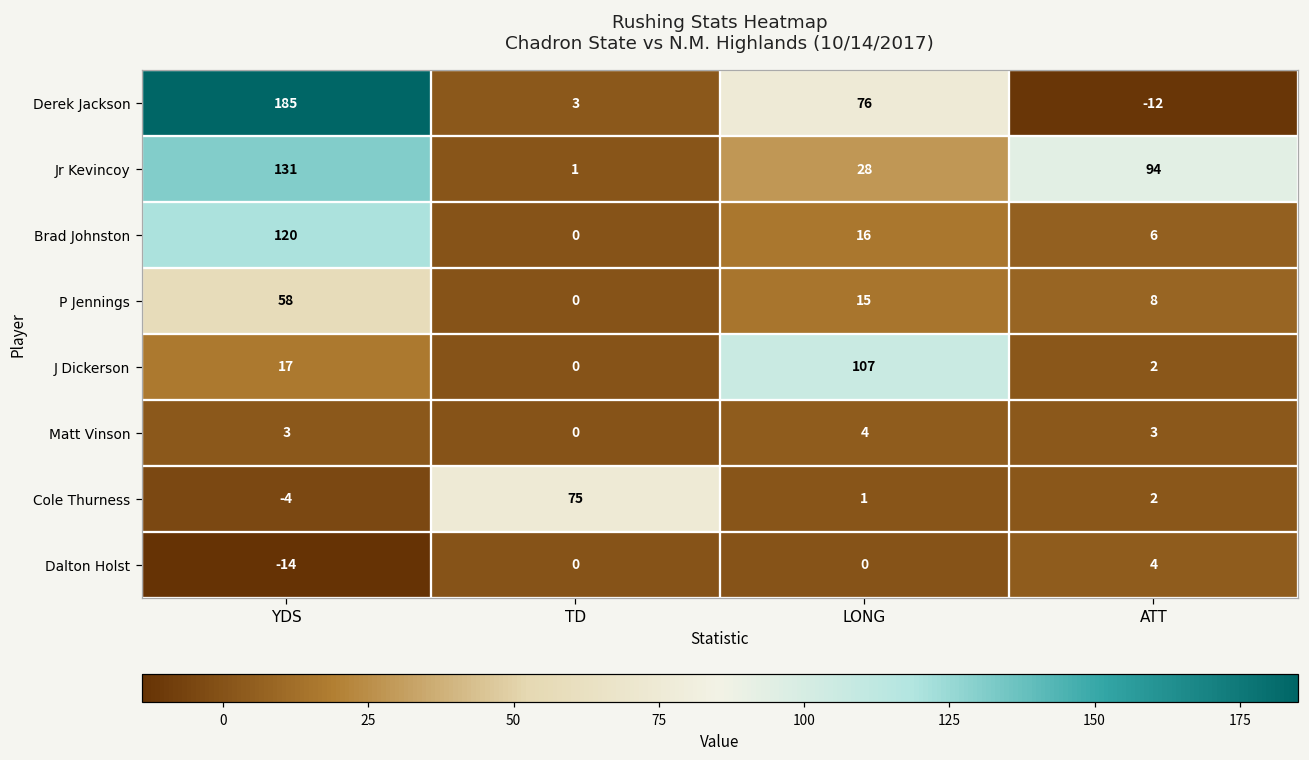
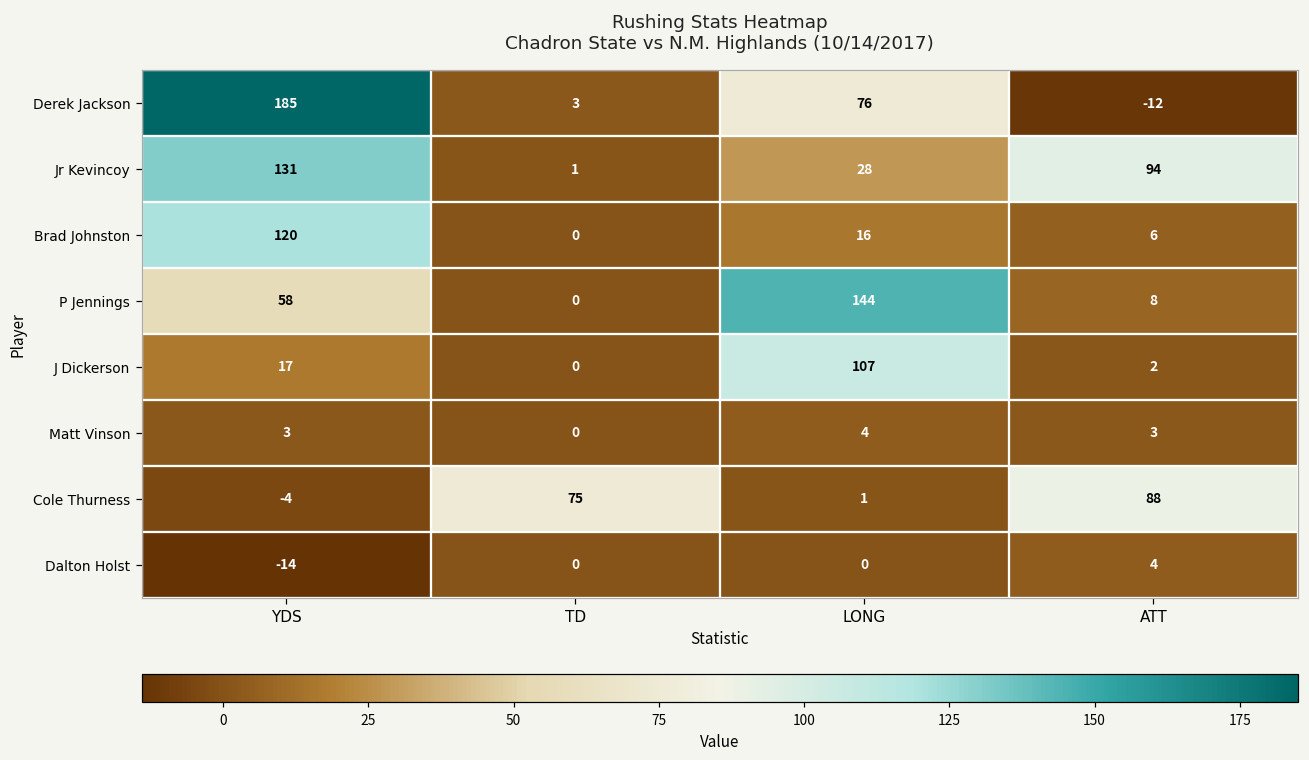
  {
    "Derek Jackson": {
      "YDS": 185,
      "TD": 3,
      "LONG": 76,
      "ATT": -12
    },
    "Jr Kevincoy": {
      "YDS": 131,
      "TD": 1,
      "LONG": 28,
      "ATT": 94
    },
    "Brad Johnston": {
      "YDS": 120,
      "TD": 0,
      "LONG": 16,
      "ATT": 6
    },
    "P Jennings": {
      "YDS": 58,
      "TD": 0,
-     "LONG": 15,
+     "LONG": 144,
      "ATT": 8
    },
    "J Dickerson": {
      "YDS": 17,
      "TD": 0,
      "LONG": 107,
      "ATT": 2
    },
    "Matt Vinson": {
      "YDS": 3,
      "TD": 0,
      "LONG": 4,
      "ATT": 3
    },
    "Cole Thurness": {
      "YDS": -4,
      "TD": 75,
      "LONG": 1,
-     "ATT": 2
+     "ATT": 88
    },
    "Dalton Holst": {
      "YDS": -14,
      "TD": 0,
      "LONG": 0,
      "ATT": 4
    }
  }
